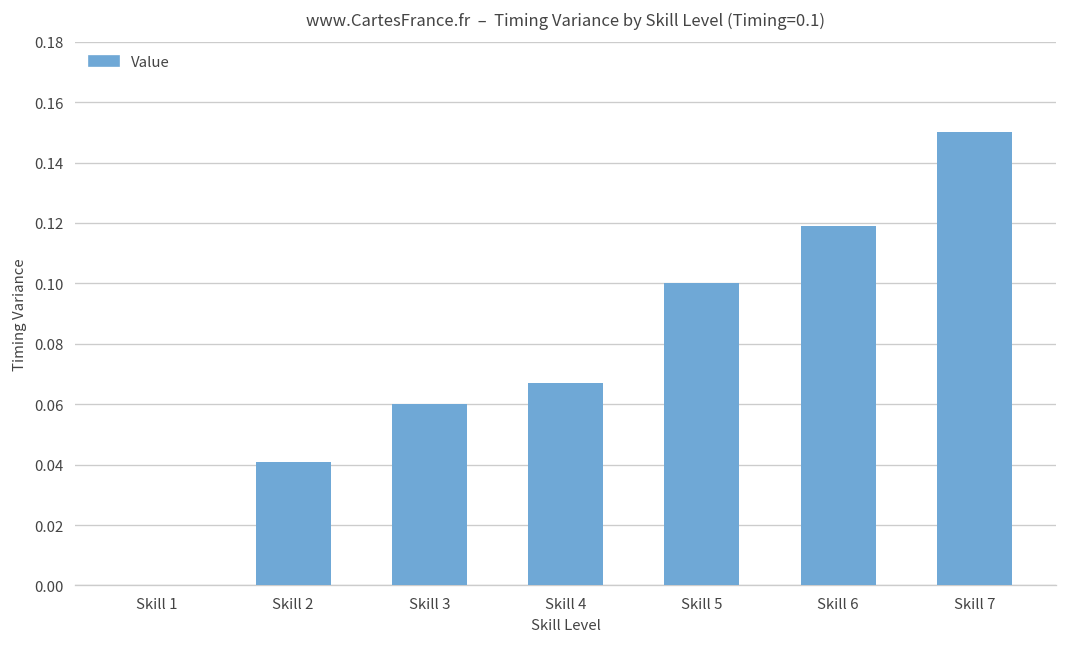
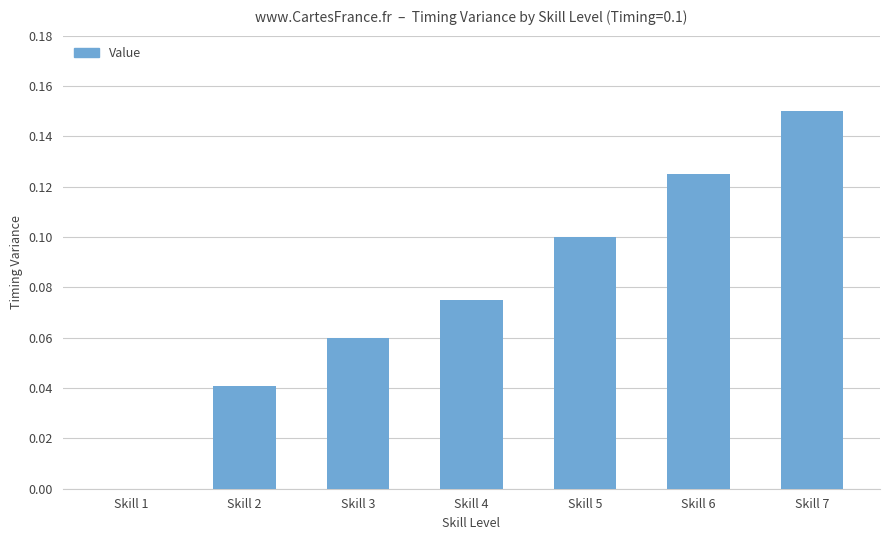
  {
    "Skill 1": 0.000,
    "Skill 2": 0.041,
    "Skill 3": 0.060,
-   "Skill 4": 0.067,
+   "Skill 4": 0.075,
    "Skill 5": 0.100,
-   "Skill 6": 0.119,
+   "Skill 6": 0.125,
    "Skill 7": 0.150
  }
